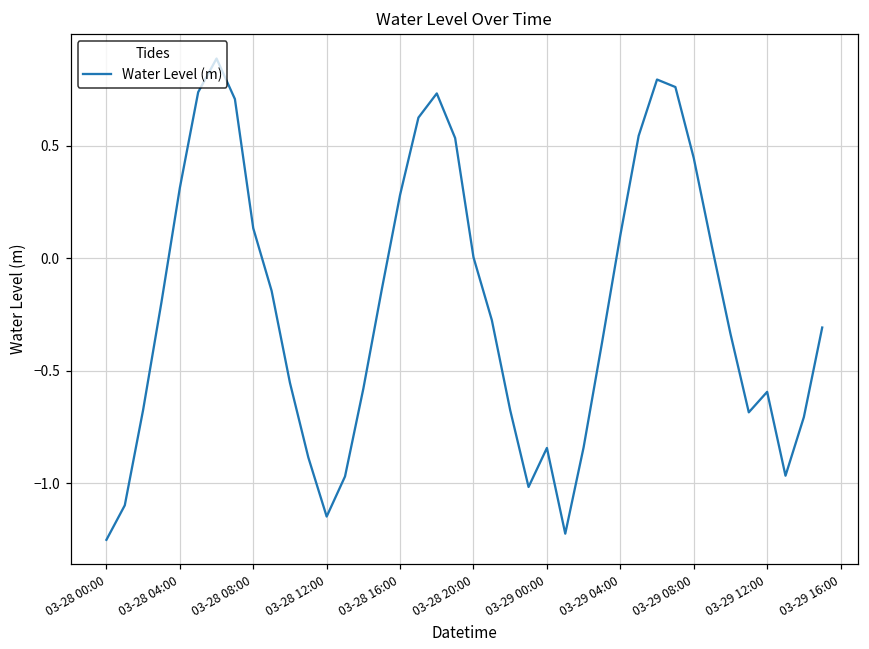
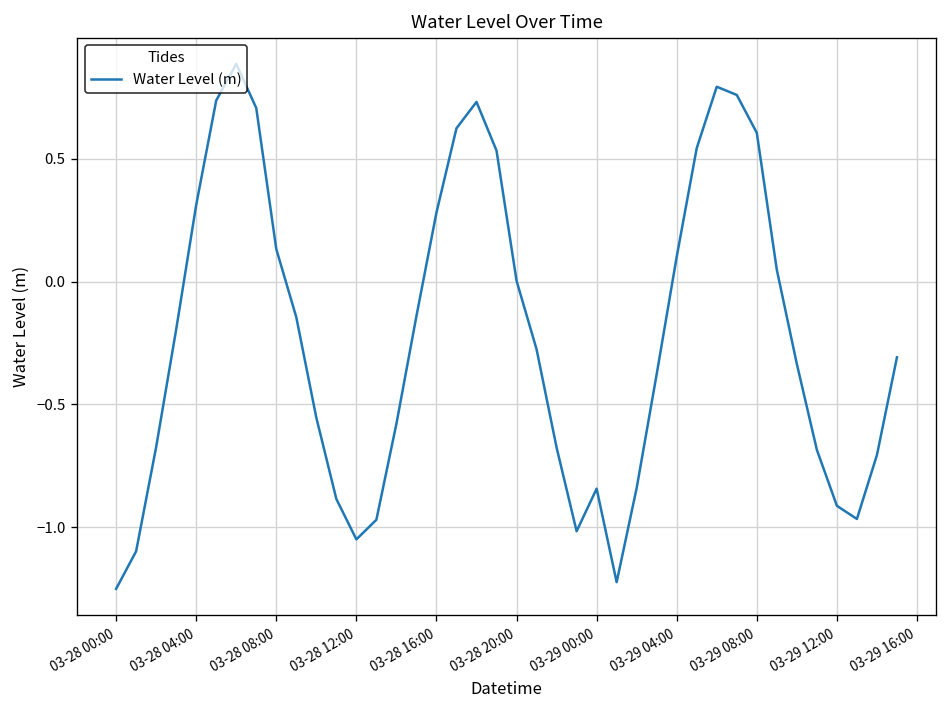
  {
    "03-28 00:00": -1.25,
    "03-28 04:00": 0.31,
    "03-28 08:00": 0.13,
-   "03-28 12:00": -1.15,
+   "03-28 12:00": -1.05,
    "03-28 16:00": 0.28,
    "03-28 20:00": 0.00,
    "03-29 00:00": -0.84,
    "03-29 04:00": 0.10,
-   "03-29 08:00": 0.45,
-   "03-29 12:00": -0.59
+   "03-29 08:00": 0.61,
+   "03-29 12:00": -0.91
  }
